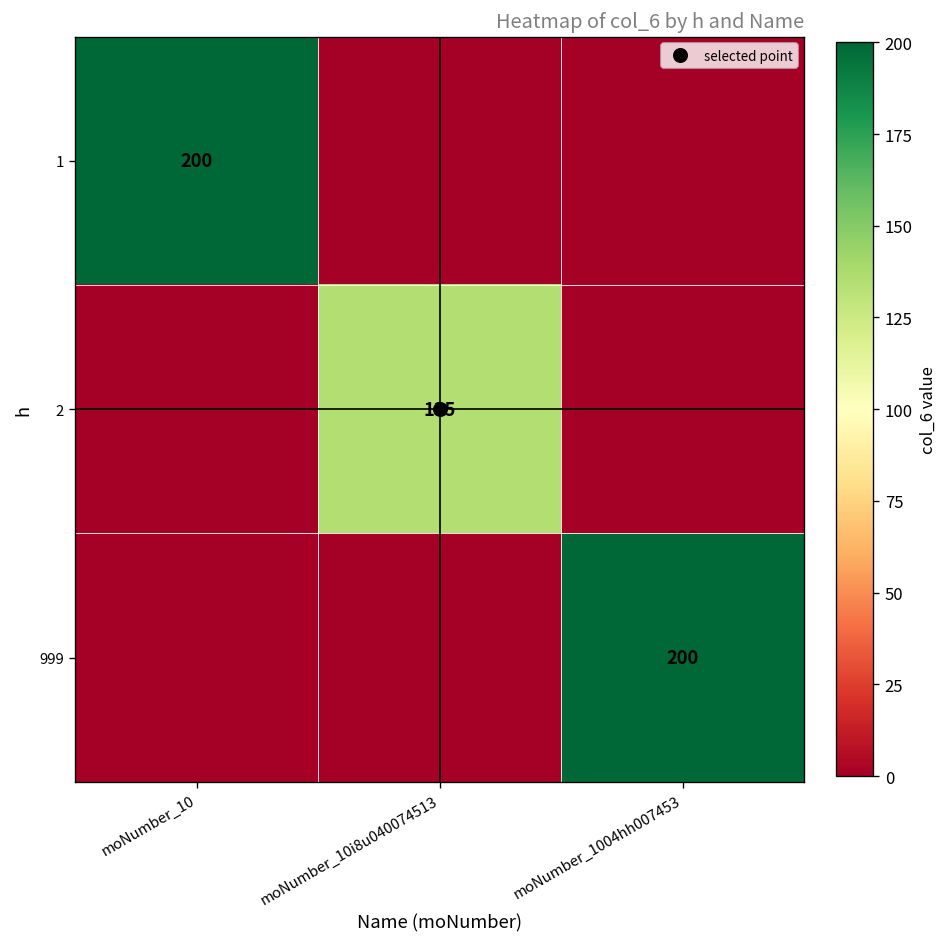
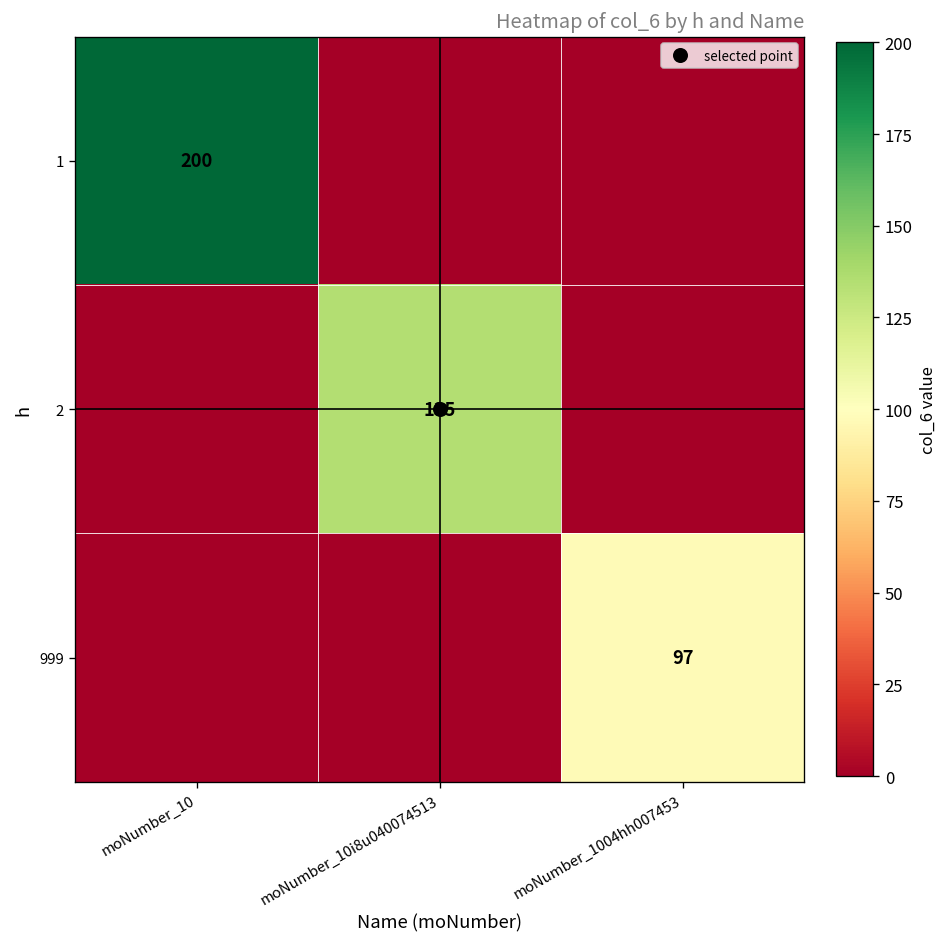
  {
    "1": {
      "moNumber_10": 200
    },
    "999": {
-     "moNumber_1004hh007453": 200
+     "moNumber_1004hh007453": 97
    }
  }
